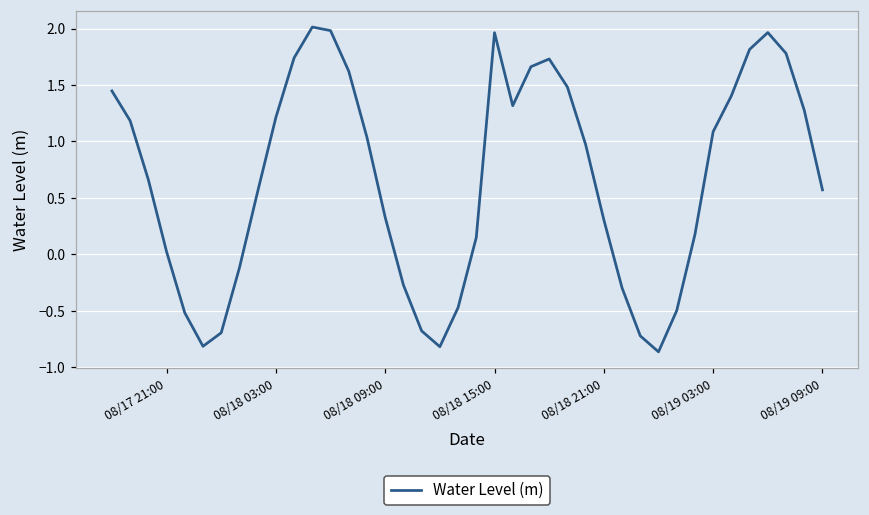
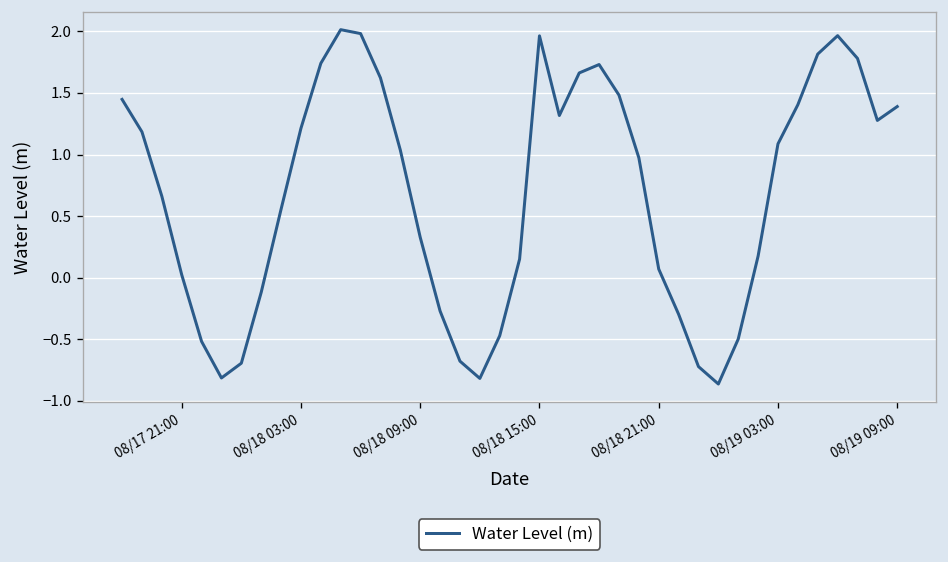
  {
    "08/17 21:00": 0.02,
    "08/18 03:00": 1.21,
    "08/18 09:00": 0.33,
    "08/18 15:00": 1.96,
-   "08/18 21:00": 0.31,
+   "08/18 21:00": 0.07,
    "08/19 03:00": 1.09,
-   "08/19 09:00": 0.57
+   "08/19 09:00": 1.39
  }
